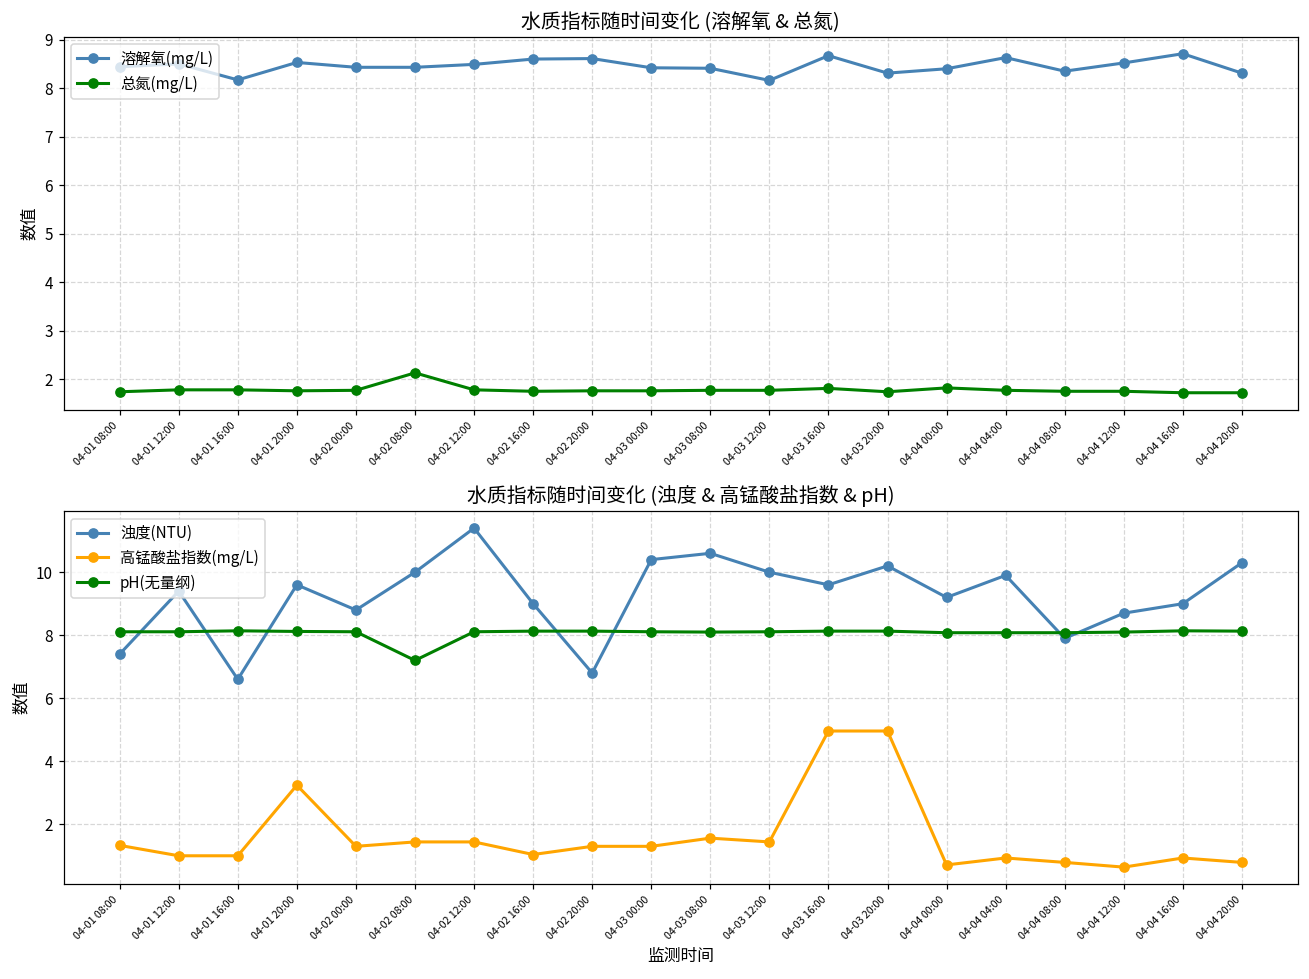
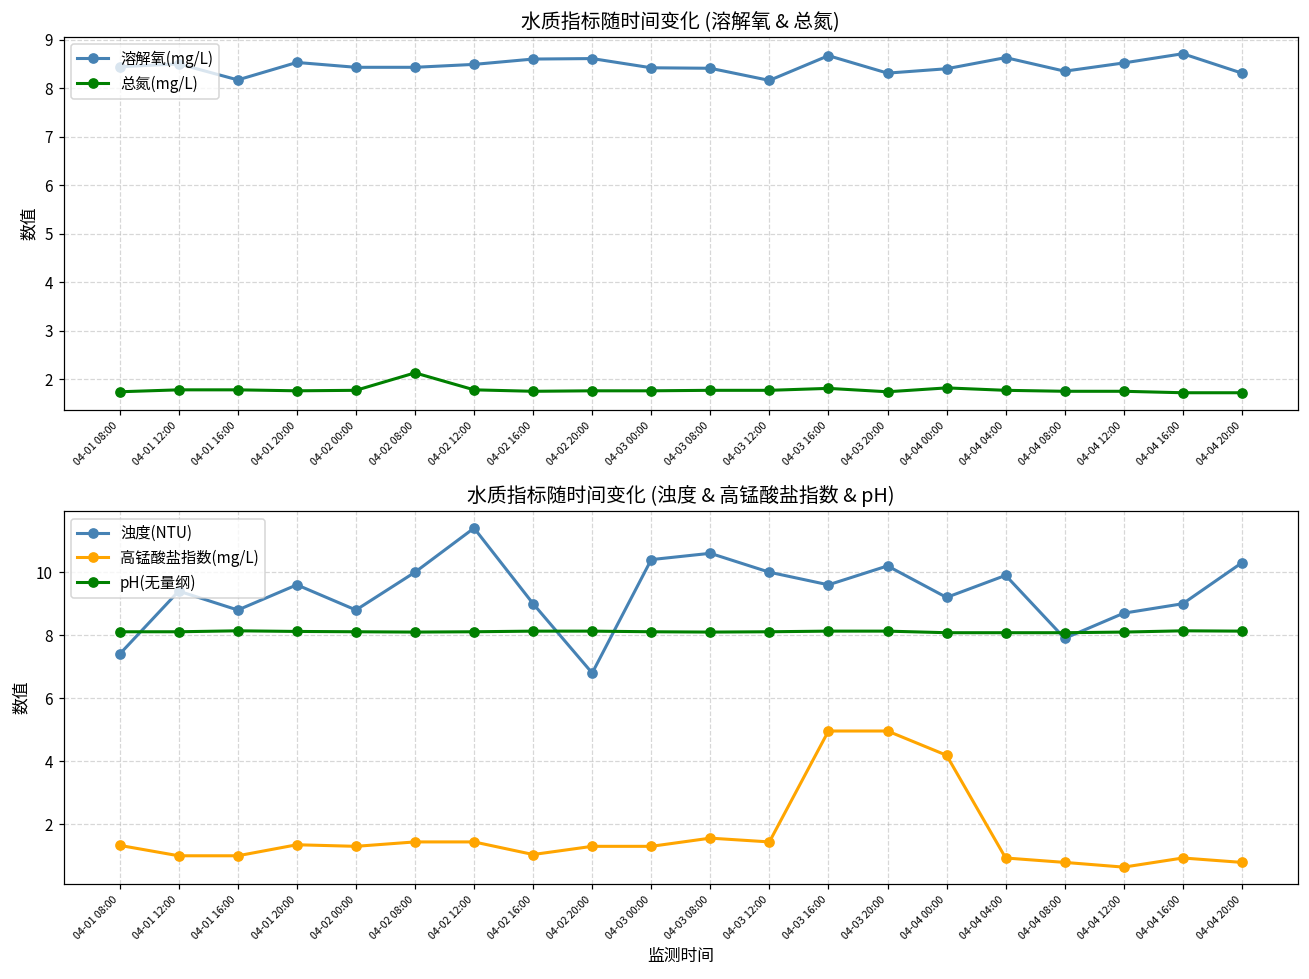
  {
    "水质指标随时间变化 (溶解氧 & 总氮)": {
      "溶解氧(mg/L)": {
        "04-01 16:00": 8.2,
        "04-01 20:00": 8.5,
        "04-02 00:00": 8.4,
        "04-02 08:00": 8.4,
        "04-02 12:00": 8.5,
        "04-02 16:00": 8.6,
        "04-02 20:00": 8.6,
        "04-03 00:00": 8.4,
        "04-03 08:00": 8.4,
        "04-03 12:00": 8.2,
        "04-03 16:00": 8.7,
        "04-03 20:00": 8.3,
        "04-04 00:00": 8.4,
        "04-04 04:00": 8.6,
        "04-04 08:00": 8.4,
        "04-04 12:00": 8.5,
        "04-04 16:00": 8.7,
        "04-04 20:00": 8.3
      },
      "总氮(mg/L)": {
        "04-01 08:00": 1.7,
        "04-01 12:00": 1.8,
        "04-01 16:00": 1.8,
        "04-01 20:00": 1.8,
        "04-02 00:00": 1.8,
        "04-02 08:00": 2.1,
        "04-02 12:00": 1.8,
        "04-02 16:00": 1.8,
        "04-02 20:00": 1.8,
        "04-03 00:00": 1.8,
        "04-03 08:00": 1.8,
        "04-03 12:00": 1.8,
        "04-03 16:00": 1.8,
        "04-03 20:00": 1.7,
        "04-04 00:00": 1.8,
        "04-04 04:00": 1.8,
        "04-04 08:00": 1.8,
        "04-04 12:00": 1.8,
        "04-04 16:00": 1.7,
        "04-04 20:00": 1.7
      }
    },
    "水质指标随时间变化 (浊度 & 高锰酸盐指数 & pH)": {
      "浊度(NTU)": {
        "04-01 08:00": 7.4,
-       "04-01 16:00": 6.6,
+       "04-01 16:00": 8.8,
        "04-01 20:00": 9.6,
        "04-02 00:00": 8.8,
        "04-02 08:00": 10.0,
        "04-02 12:00": 11.4,
        "04-02 16:00": 9.0,
        "04-02 20:00": 6.8,
        "04-03 00:00": 10.4,
        "04-03 08:00": 10.6,
        "04-03 12:00": 10.0,
        "04-03 16:00": 9.6,
        "04-03 20:00": 10.2,
        "04-04 00:00": 9.2,
        "04-04 04:00": 9.9,
        "04-04 08:00": 7.9,
        "04-04 12:00": 8.7,
        "04-04 16:00": 9.0,
        "04-04 20:00": 10.3
      },
      "高锰酸盐指数(mg/L)": {
        "04-01 08:00": 1.3,
        "04-01 12:00": 1.0,
        "04-01 16:00": 1.0,
-       "04-01 20:00": 3.2,
+       "04-01 20:00": 1.4,
        "04-02 00:00": 1.3,
        "04-02 08:00": 1.4,
        "04-02 12:00": 1.4,
        "04-02 16:00": 1.0,
        "04-02 20:00": 1.3,
        "04-03 00:00": 1.3,
        "04-03 08:00": 1.6,
        "04-03 12:00": 1.4,
        "04-03 16:00": 5.0,
        "04-03 20:00": 5.0,
-       "04-04 00:00": 0.7,
+       "04-04 00:00": 4.2,
        "04-04 04:00": 0.9,
        "04-04 08:00": 0.8,
        "04-04 12:00": 0.6,
        "04-04 16:00": 0.9,
        "04-04 20:00": 0.8
      },
      "pH(无量纲)": {
        "04-01 08:00": 8.1,
        "04-01 12:00": 8.1,
        "04-01 16:00": 8.1,
        "04-01 20:00": 8.1,
        "04-02 00:00": 8.1,
-       "04-02 08:00": 7.2,
+       "04-02 08:00": 8.1,
        "04-02 12:00": 8.1,
        "04-02 16:00": 8.1,
        "04-02 20:00": 8.1,
        "04-03 00:00": 8.1,
        "04-03 08:00": 8.1,
        "04-03 12:00": 8.1,
        "04-03 16:00": 8.1,
        "04-03 20:00": 8.1,
        "04-04 00:00": 8.1,
        "04-04 04:00": 8.1,
        "04-04 08:00": 8.1,
        "04-04 12:00": 8.1,
        "04-04 16:00": 8.1,
        "04-04 20:00": 8.1
      }
    }
  }
